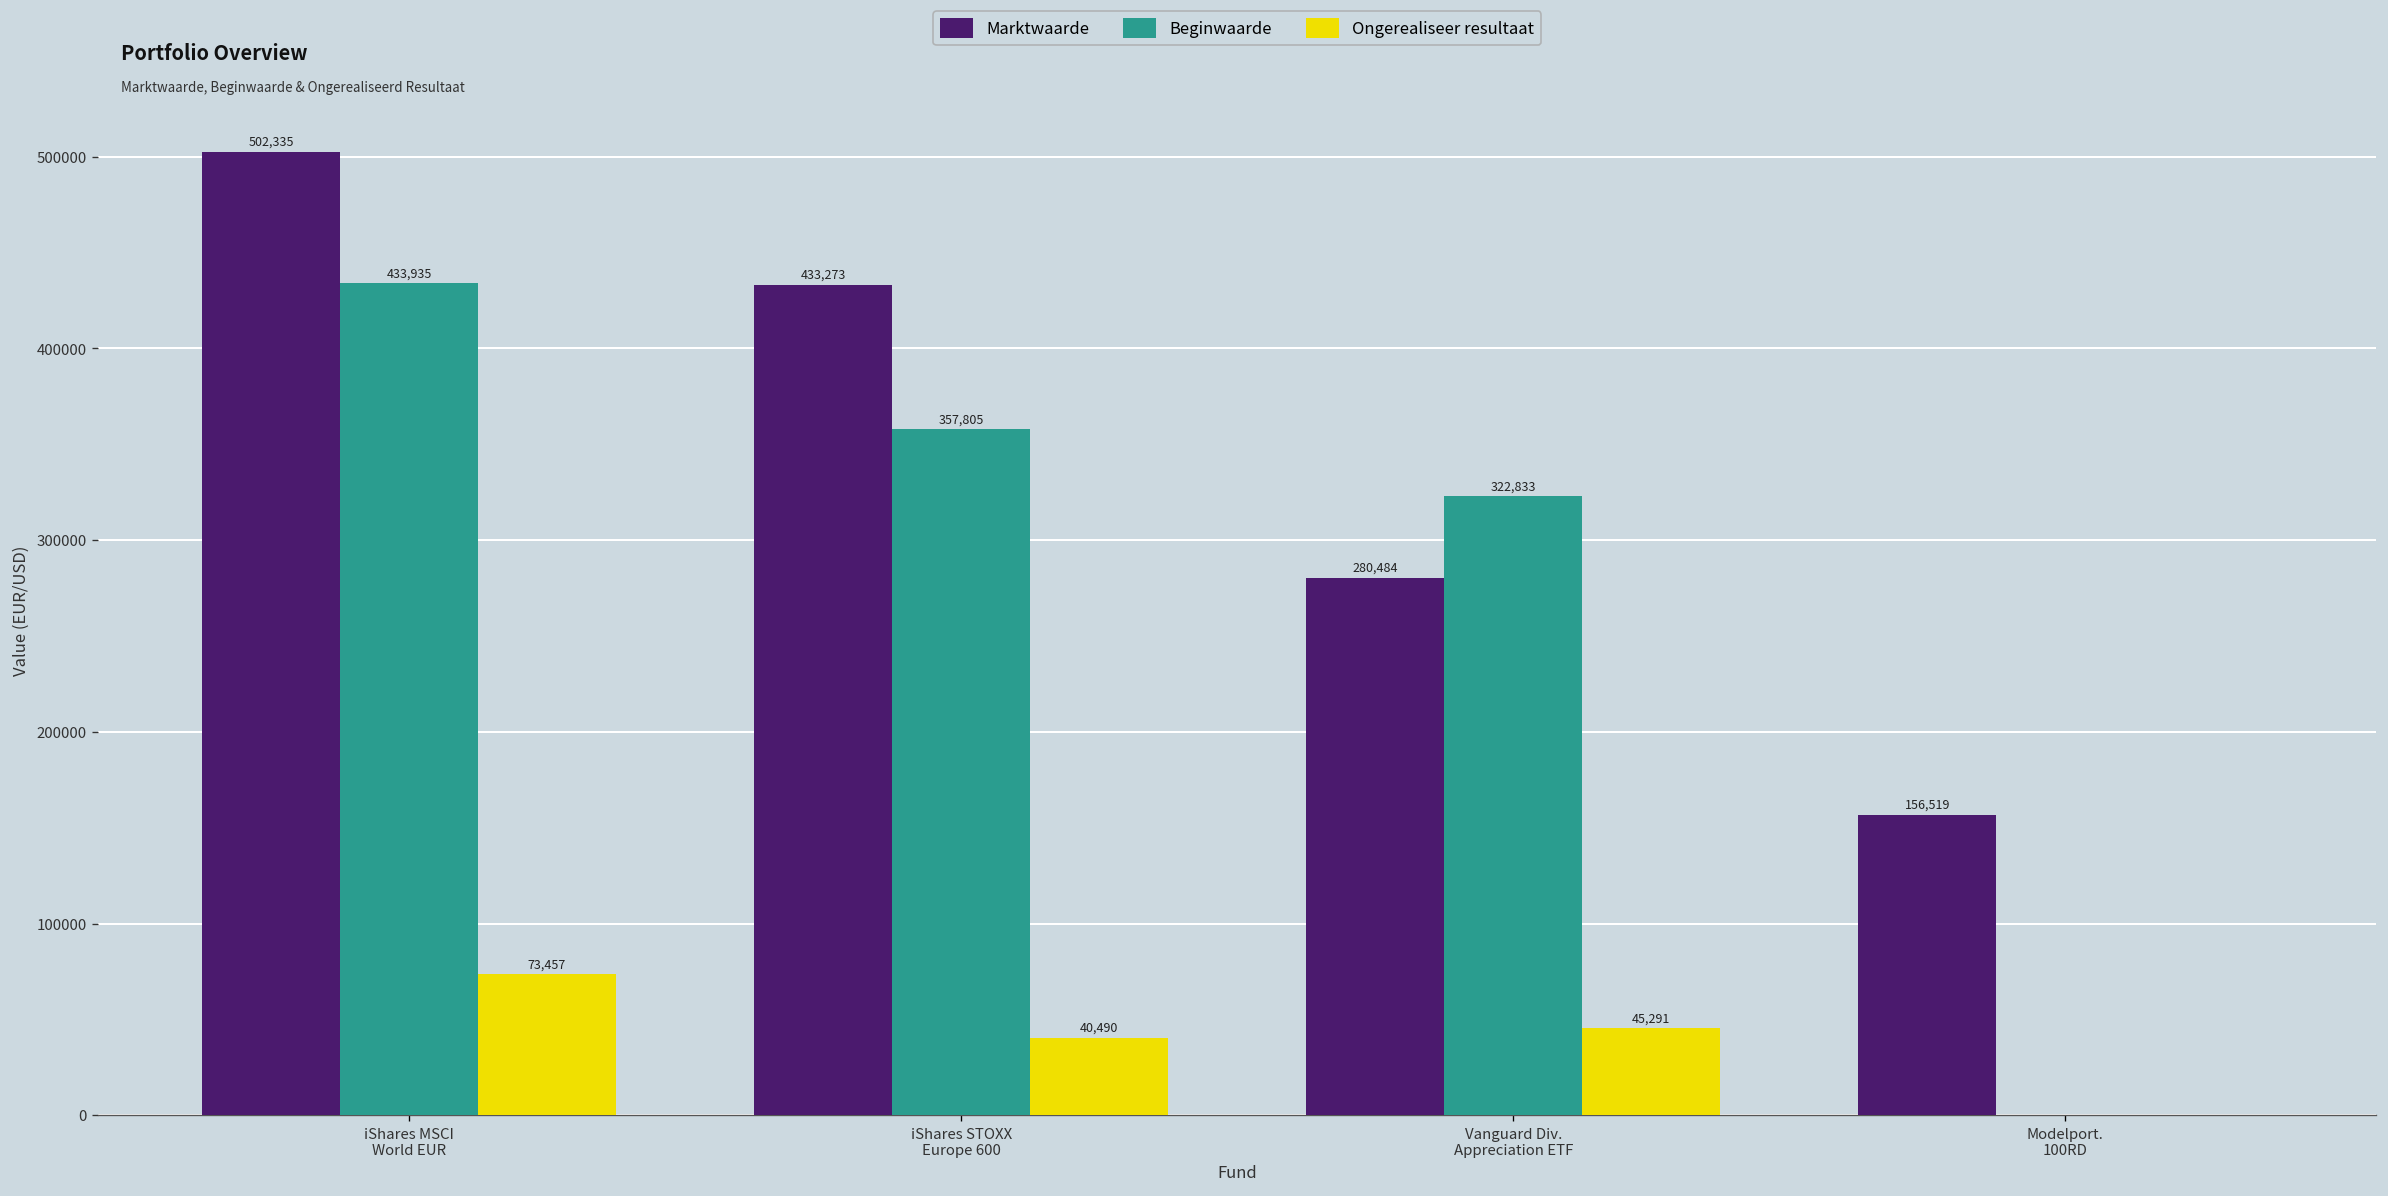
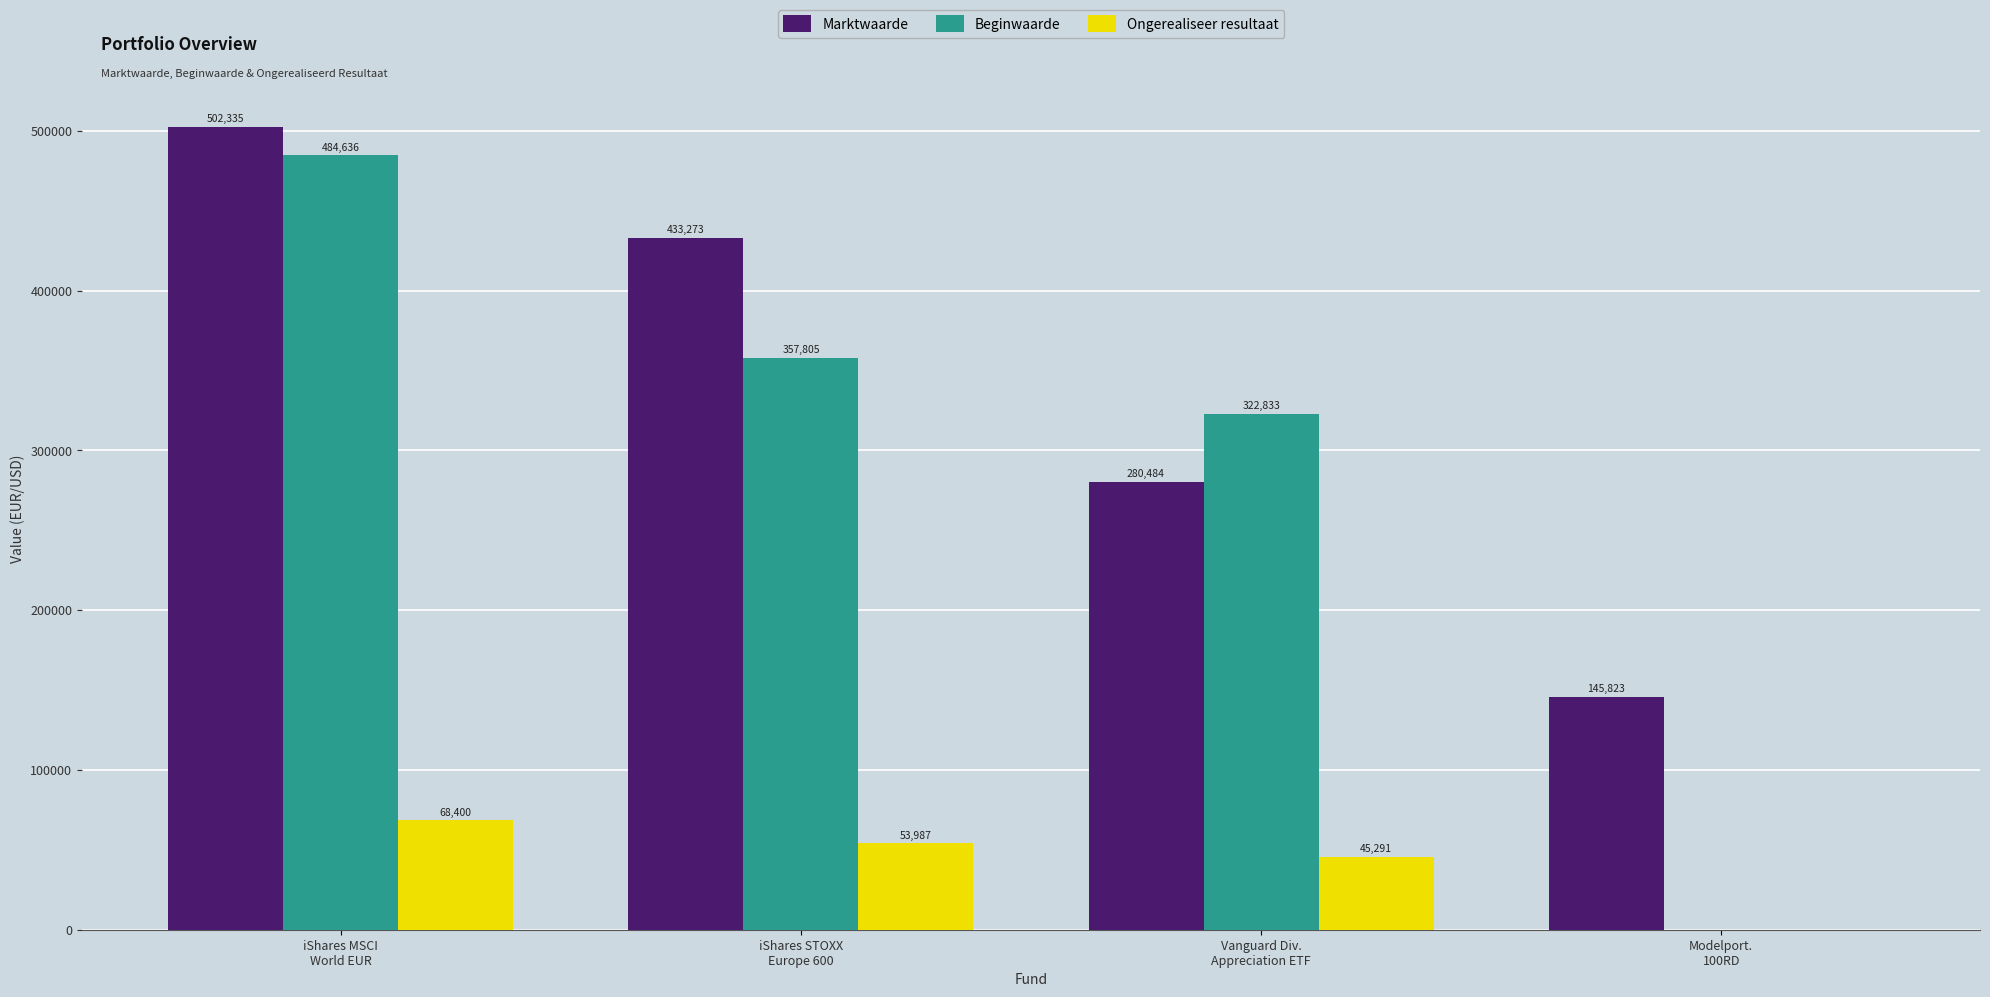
  {
    "Marktwaarde": {
      "iShares MSCI World EUR": "502,335",
      "iShares STOXX Europe 600": "433,273",
      "Vanguard Div. Appreciation ETF": "280,484",
-     "Modelport. 100RD": "156,519"
+     "Modelport. 100RD": "145,823"
    },
    "Beginwaarde": {
-     "iShares MSCI World EUR": "433,935",
+     "iShares MSCI World EUR": "484,636",
      "iShares STOXX Europe 600": "357,805",
      "Vanguard Div. Appreciation ETF": "322,833"
    },
    "Ongerealiseer resultaat": {
-     "iShares MSCI World EUR": "73,457",
-     "iShares STOXX Europe 600": "40,490",
+     "iShares MSCI World EUR": "68,400",
+     "iShares STOXX Europe 600": "53,987",
      "Vanguard Div. Appreciation ETF": "45,291"
    }
  }
